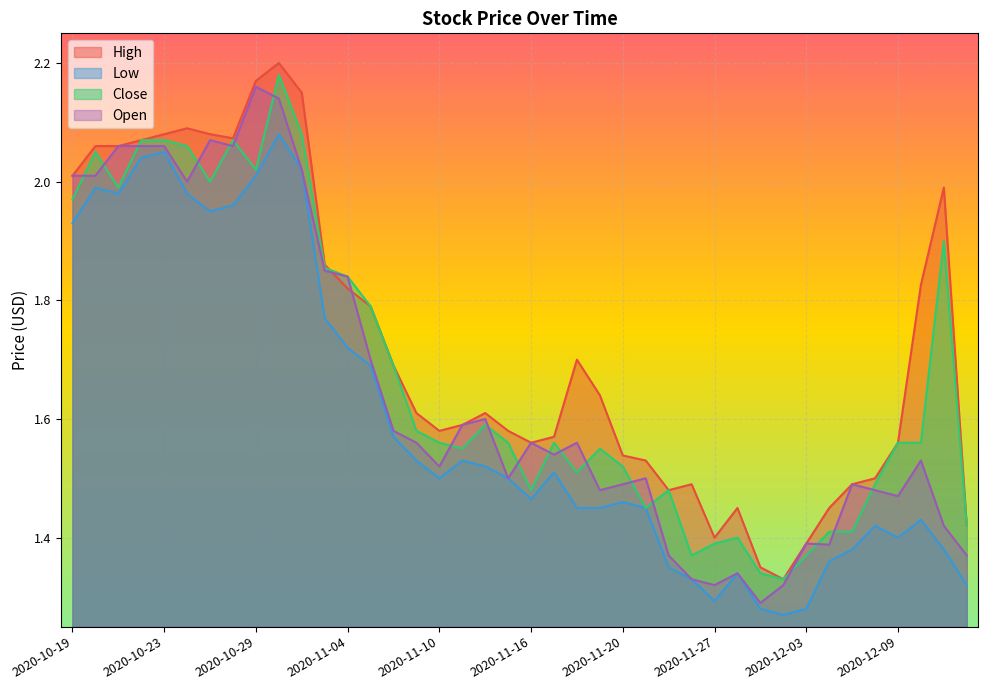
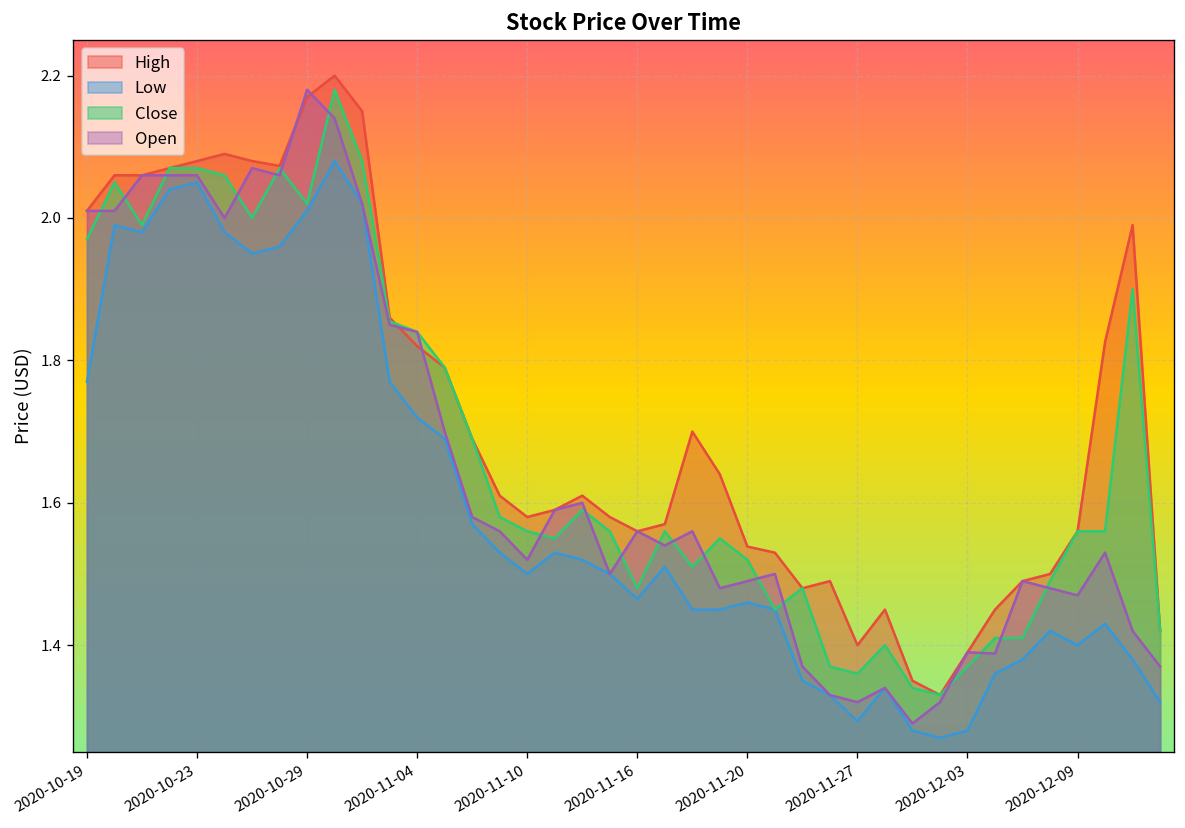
  {
    "High": {
      "2020-10-23": 2.08,
      "2020-10-29": 2.17,
      "2020-11-04": 1.82,
      "2020-11-10": 1.58,
      "2020-11-20": 1.54,
      "2020-11-27": 1.40
    },
    "Low": {
-     "2020-10-19": 1.93,
+     "2020-10-19": 1.77,
      "2020-10-23": 2.05,
      "2020-10-29": 2.01,
      "2020-11-04": 1.72,
      "2020-11-10": 1.50,
      "2020-11-16": 1.47,
      "2020-11-20": 1.46,
      "2020-11-27": 1.29,
      "2020-12-03": 1.28,
      "2020-12-09": 1.40
    },
    "Close": {
      "2020-10-19": 1.97,
      "2020-10-23": 2.07,
      "2020-10-29": 2.02,
      "2020-11-10": 1.56,
      "2020-11-16": 1.48,
      "2020-11-20": 1.52,
-     "2020-11-27": 1.39,
+     "2020-11-27": 1.36,
      "2020-12-03": 1.37
    },
    "Open": {
      "2020-10-23": 2.06,
-     "2020-10-29": 2.16,
+     "2020-10-29": 2.18,
      "2020-11-10": 1.52,
      "2020-11-20": 1.49,
      "2020-11-27": 1.32,
      "2020-12-09": 1.47
    }
  }
